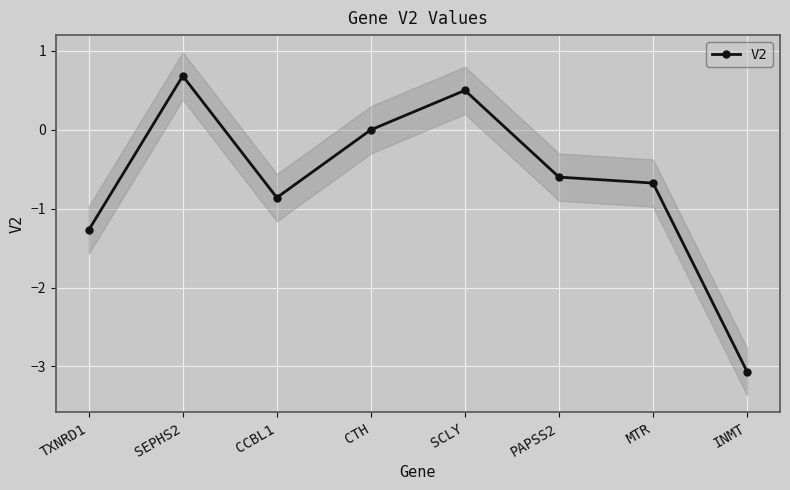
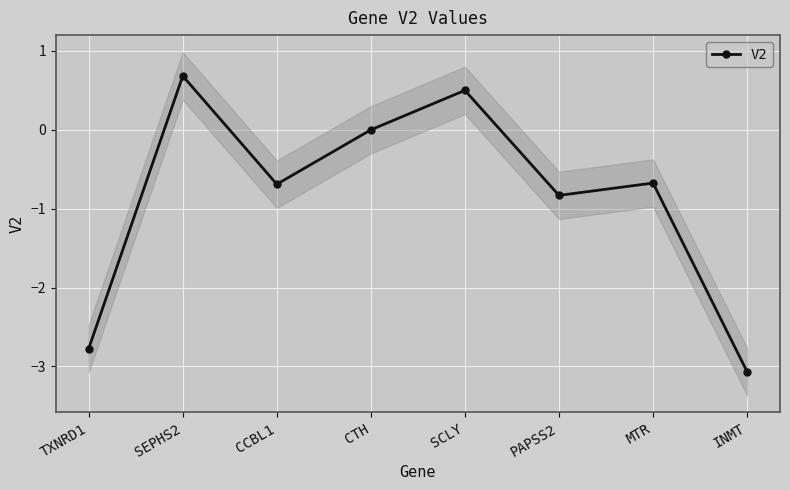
  {
    "V2": {
-     "TXNRD1": -1.3,
+     "TXNRD1": -2.8,
      "SEPHS2": 0.7,
-     "CCBL1": -0.9,
+     "CCBL1": -0.7,
      "CTH": 0.0,
      "SCLY": 0.5,
-     "PAPSS2": -0.6,
+     "PAPSS2": -0.8,
      "MTR": -0.7,
      "INMT": -3.1
    }
  }
